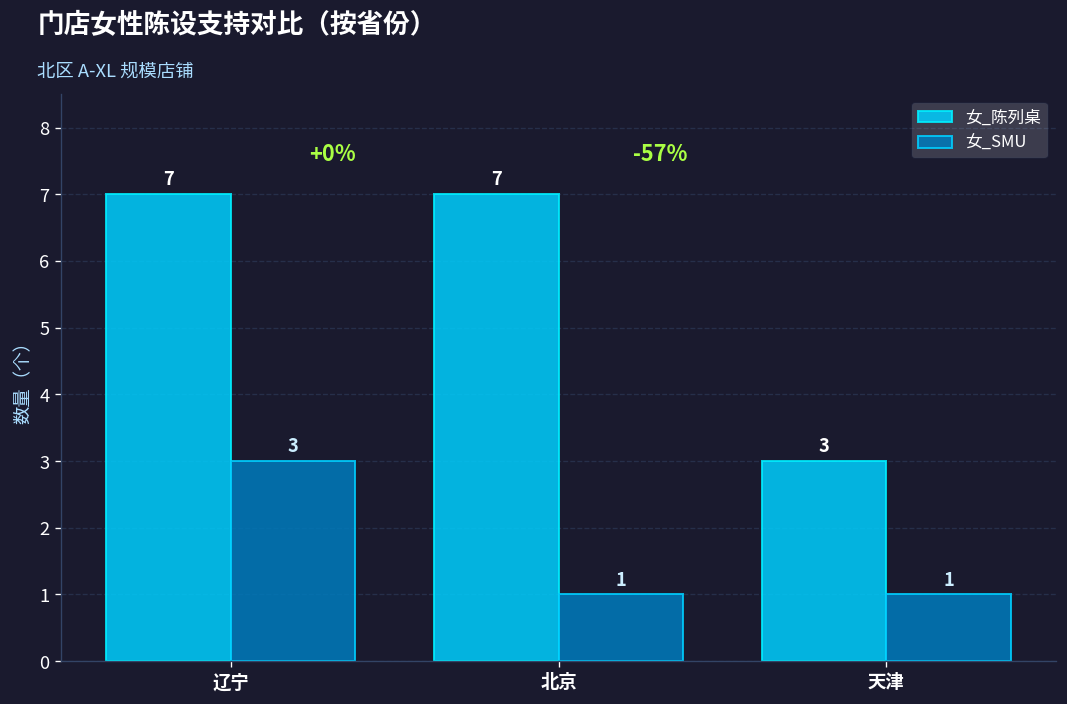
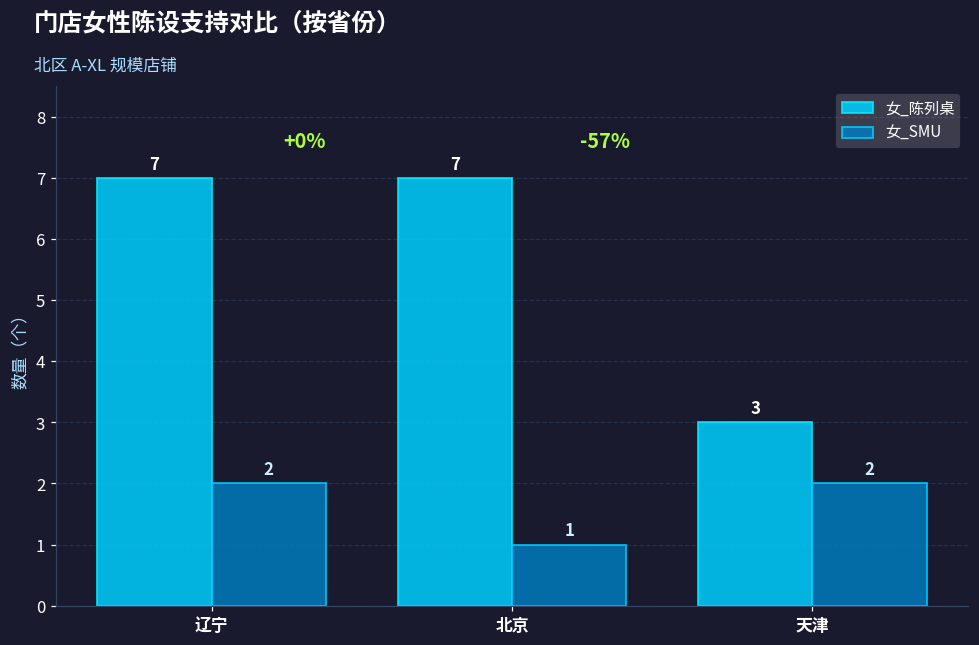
  {
    "女_陈列桌": {
      "辽宁": 7,
      "北京": 7,
      "天津": 3
    },
    "女_SMU": {
-     "辽宁": 3,
+     "辽宁": 2,
      "北京": 1,
-     "天津": 1
+     "天津": 2
    }
  }
